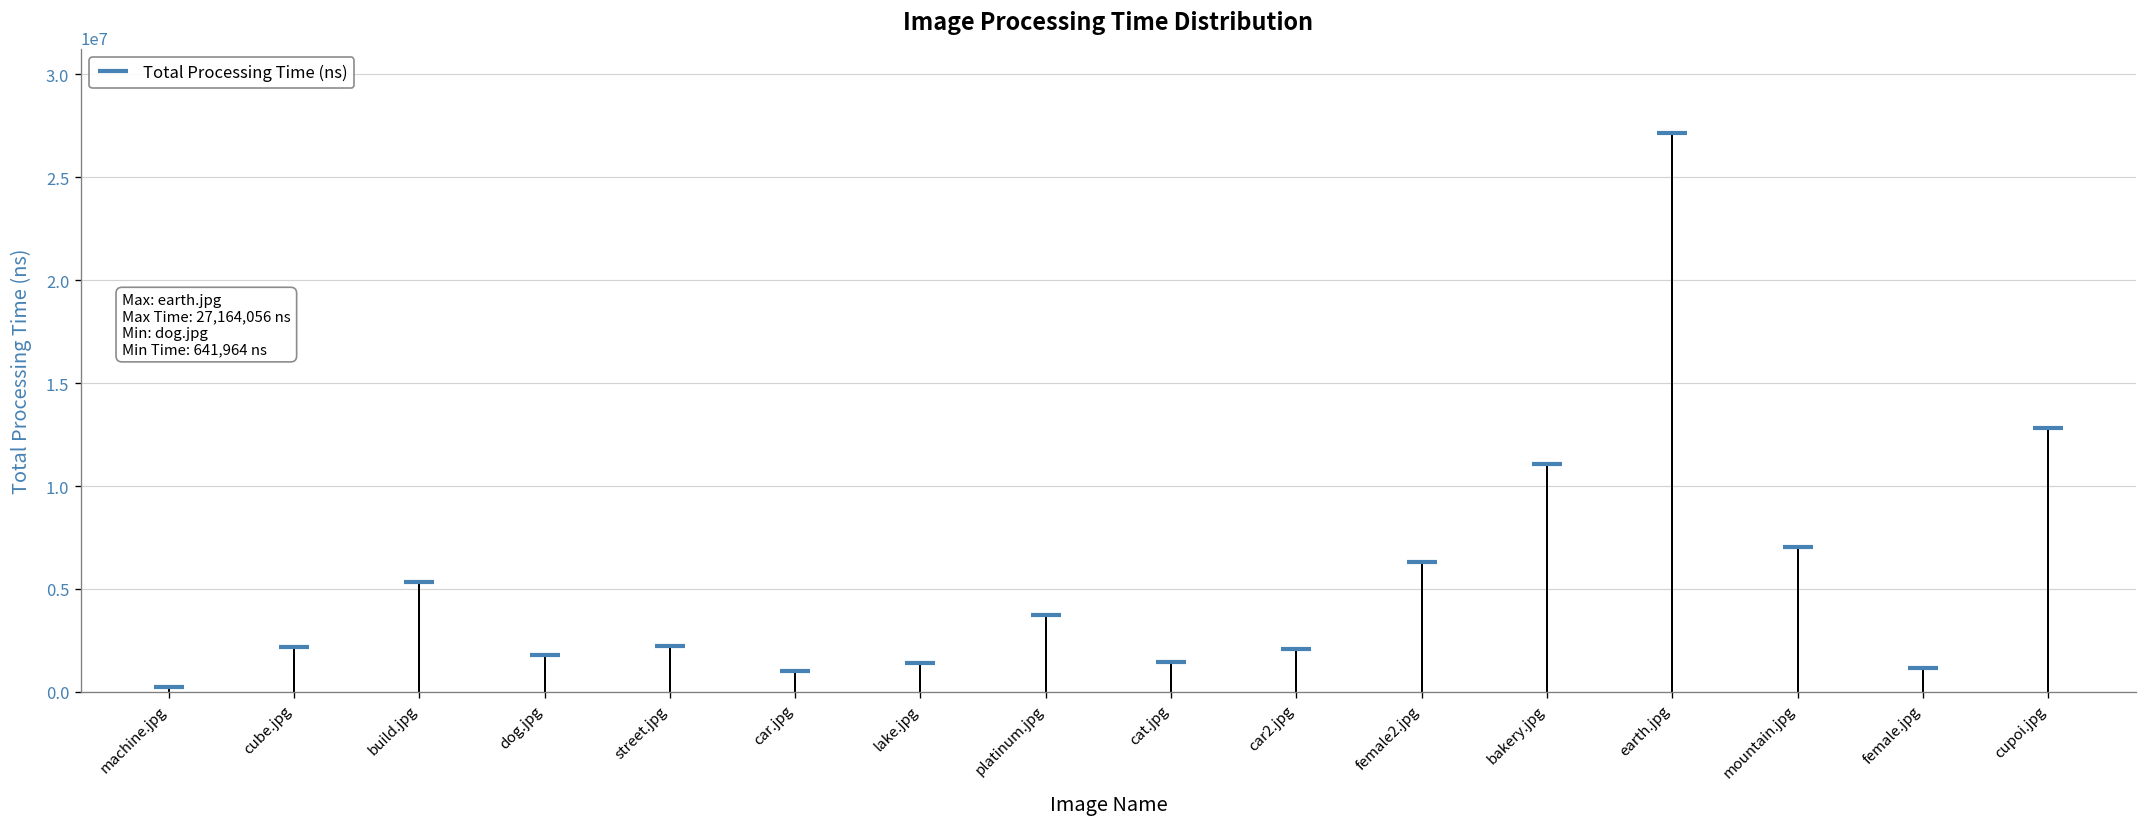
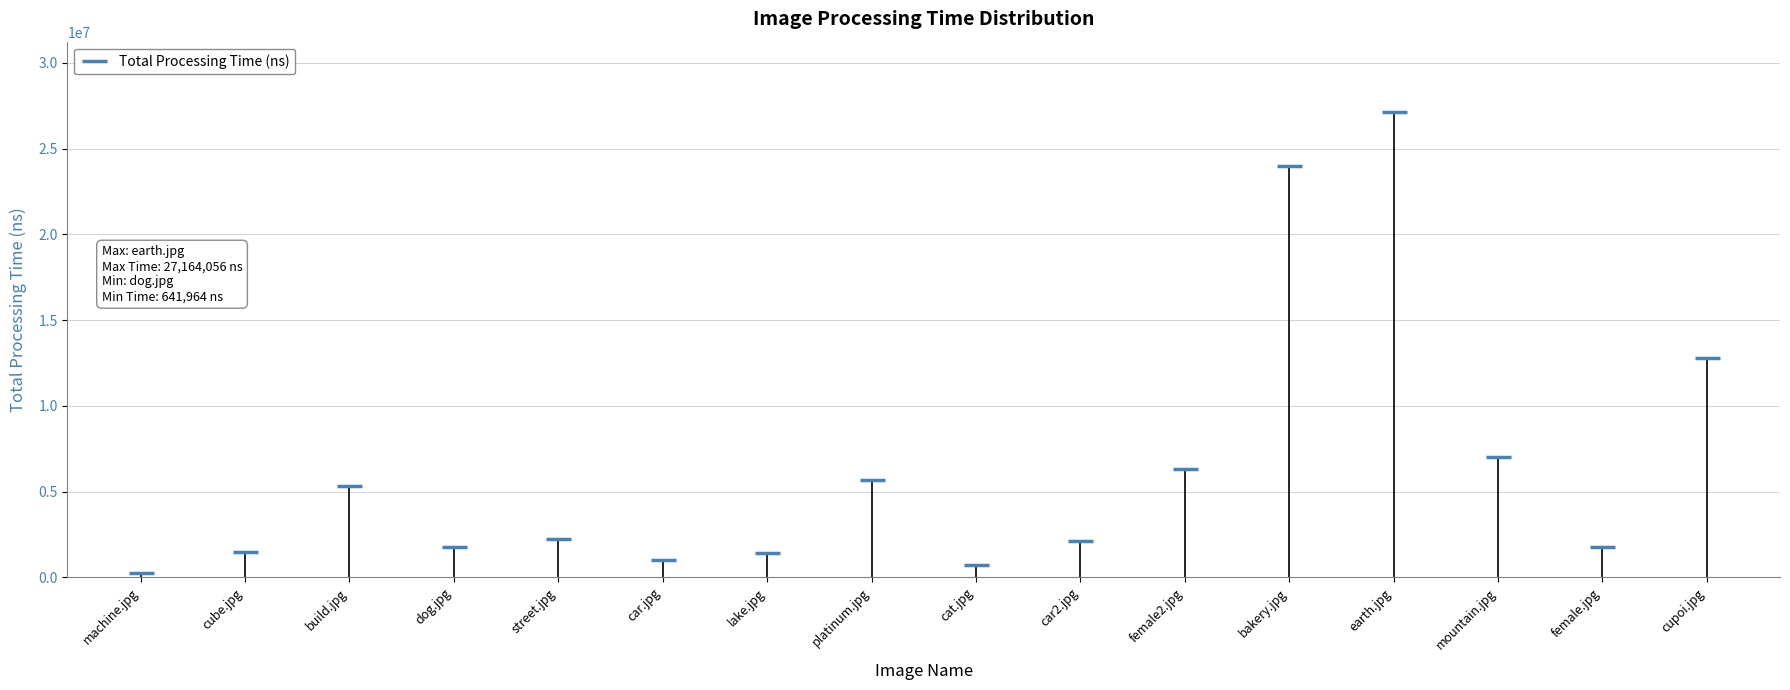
  {
    "Total Processing Time (ns)": {
-     "cube.jpg": 2200000,
-     "platinum.jpg": 3700000,
-     "cat.jpg": 1400000,
-     "bakery.jpg": 11100000,
-     "female.jpg": 1200000
+     "cube.jpg": 1500000,
+     "platinum.jpg": 5700000,
+     "cat.jpg": 700000,
+     "bakery.jpg": 24000000,
+     "female.jpg": 1800000
    }
  }
